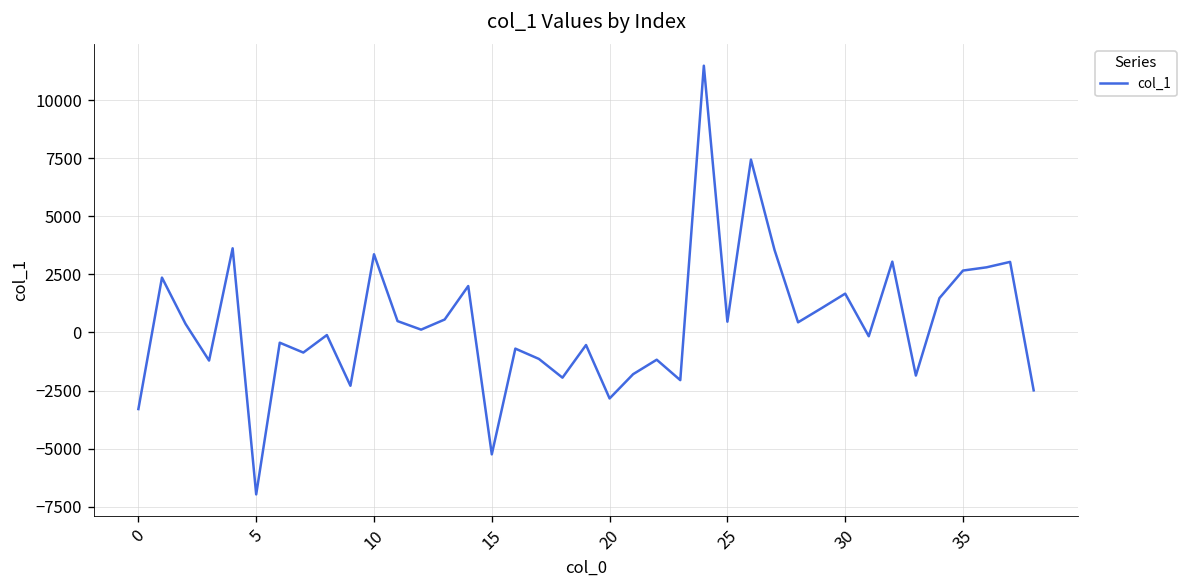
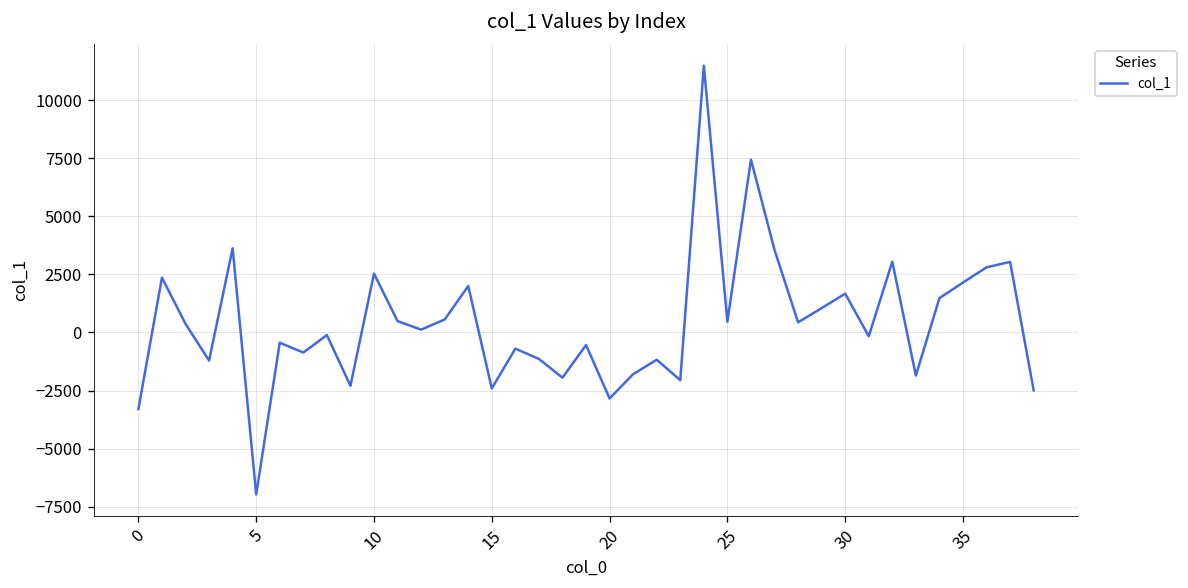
  {
    "0": -3300,
    "5": -7000,
-   "10": 3400,
-   "15": -5200,
+   "10": 2500,
+   "15": -2400,
    "20": -2800,
    "25": 500,
    "30": 1700,
-   "35": 2700
+   "35": 2100
  }
